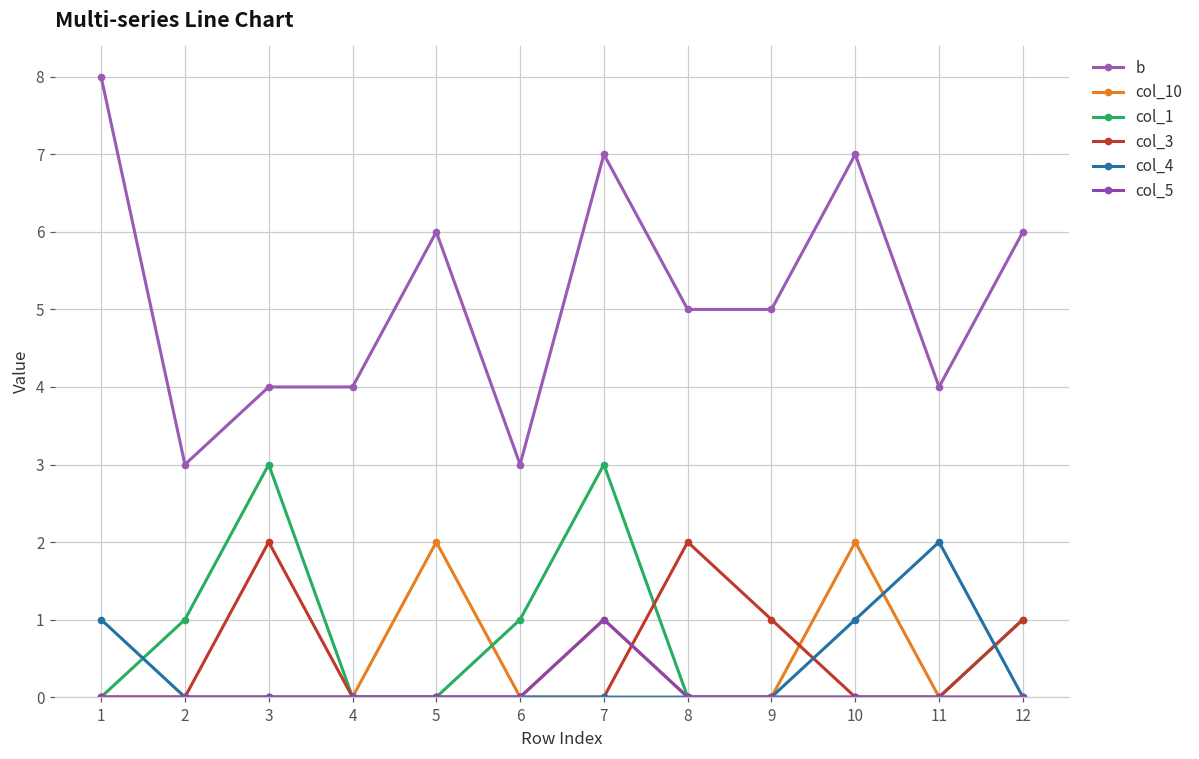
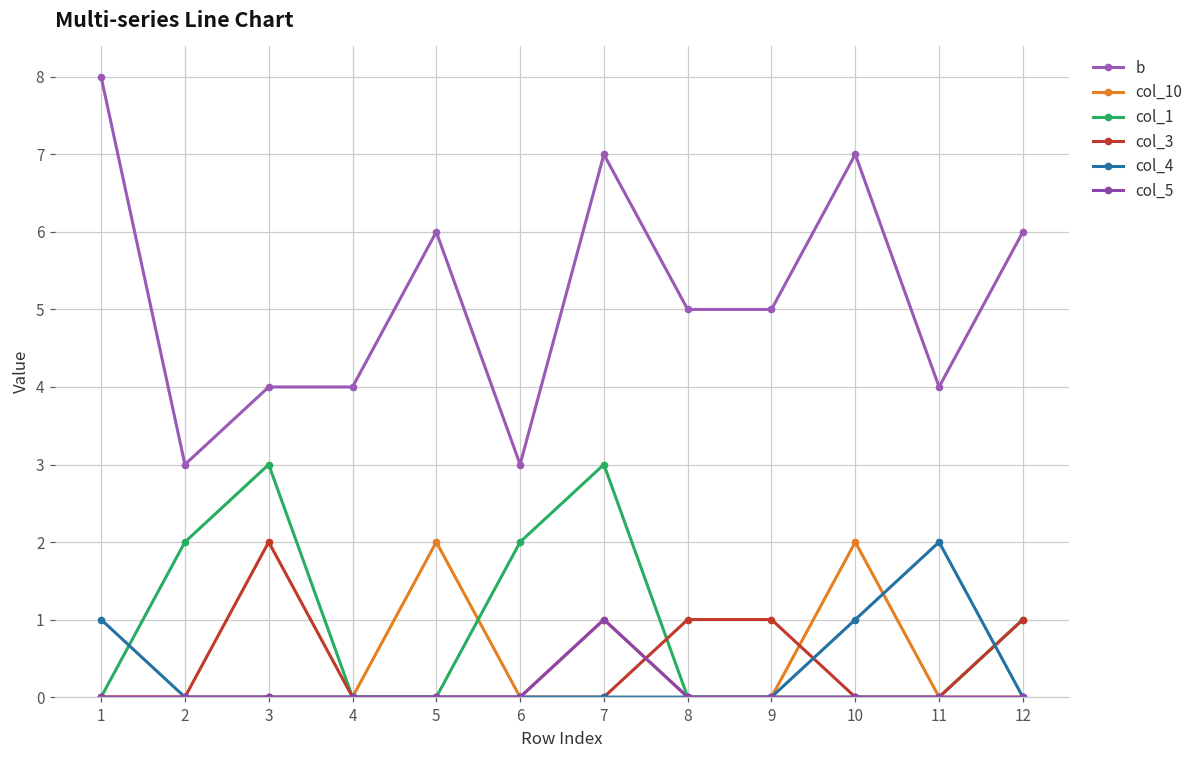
  {
    "col_10": {
      "5": 2,
      "10": 2
    },
    "col_1": {
-     "2": 1,
+     "2": 2,
      "3": 3,
-     "6": 1,
+     "6": 2,
      "7": 3
    },
    "col_3": {
      "3": 2,
-     "8": 2,
+     "8": 1,
      "9": 1
    },
    "col_4": {
      "1": 1,
      "10": 1,
      "11": 2
    }
  }
